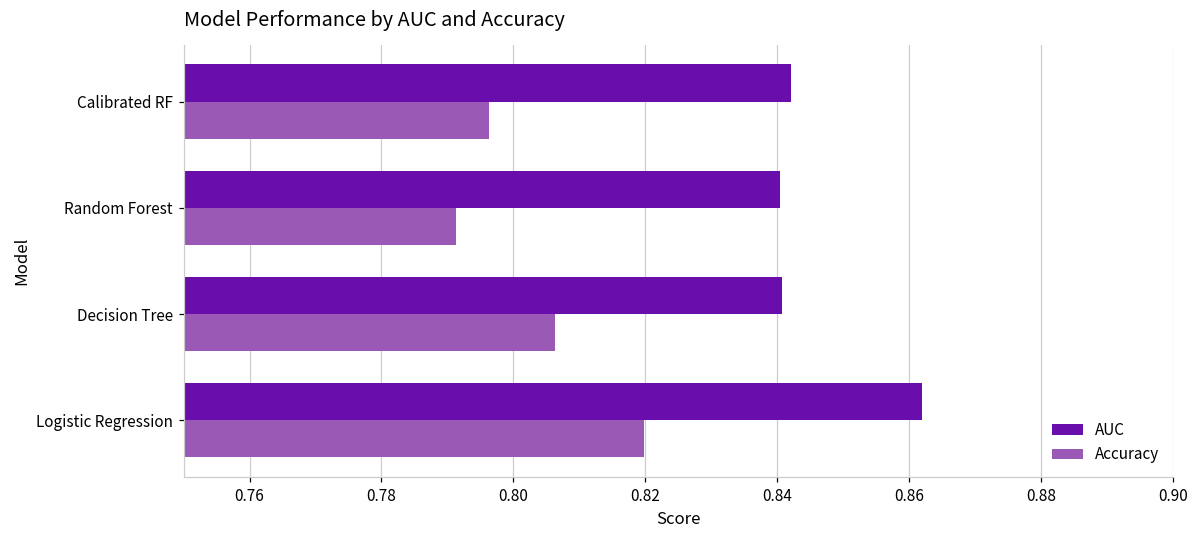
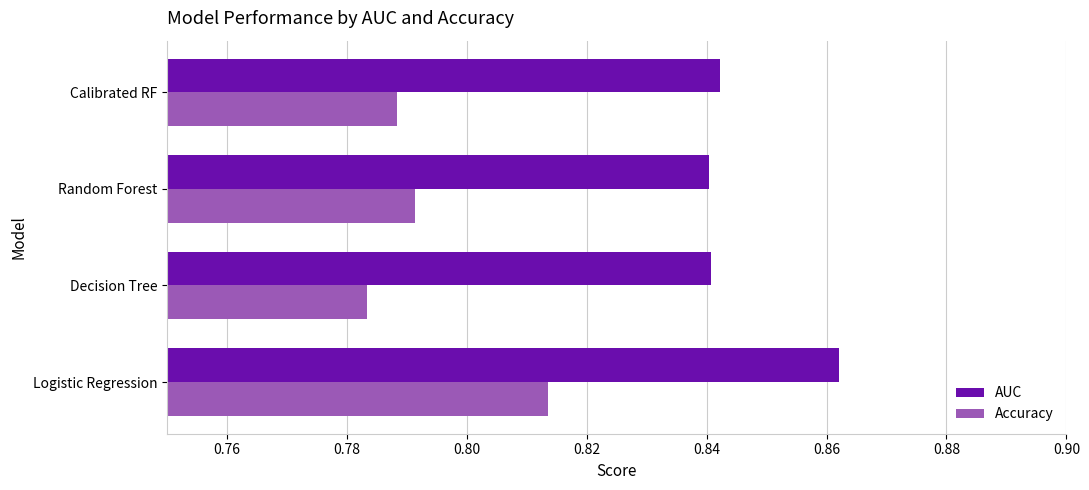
  {
    "AUC": {
      "Calibrated RF": 0.842,
      "Random Forest": 0.840,
      "Decision Tree": 0.841,
      "Logistic Regression": 0.862
    },
    "Accuracy": {
-     "Calibrated RF": 0.796,
+     "Calibrated RF": 0.788,
      "Random Forest": 0.791,
-     "Decision Tree": 0.806,
-     "Logistic Regression": 0.820
+     "Decision Tree": 0.783,
+     "Logistic Regression": 0.814
    }
  }
